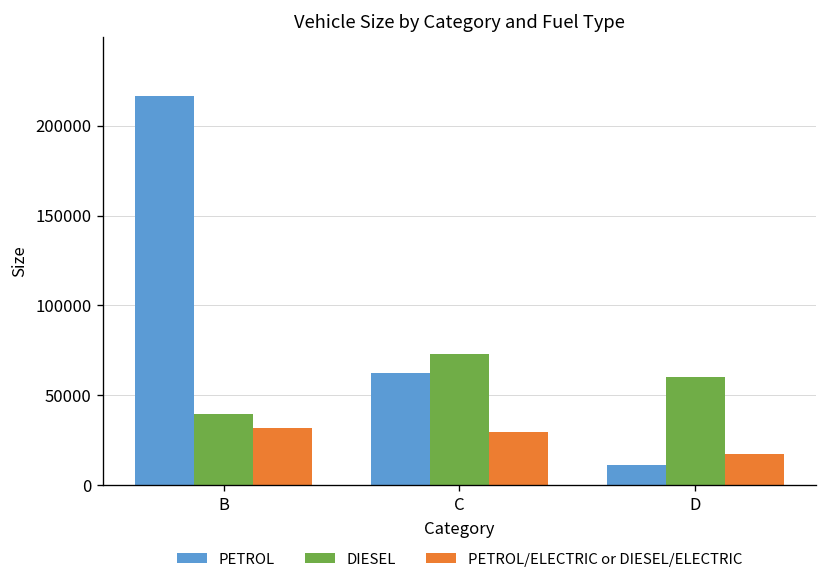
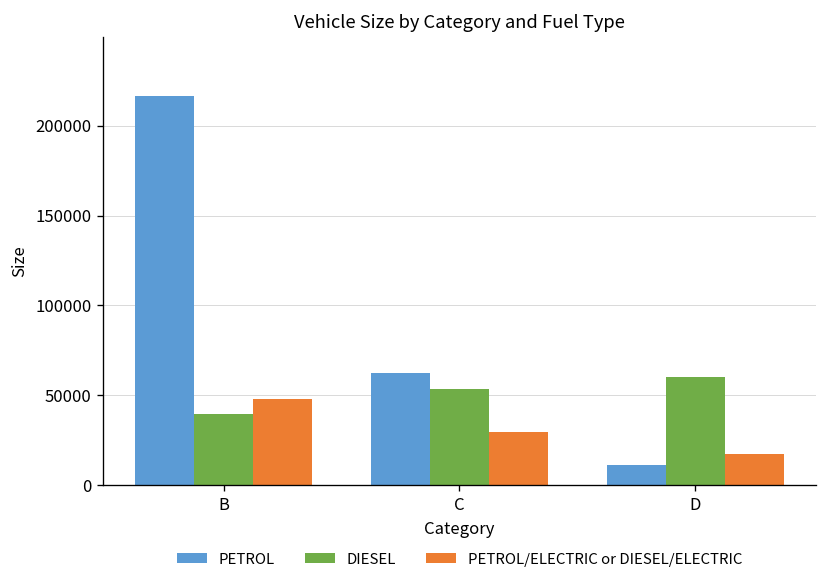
  {
    "PETROL": {
      "B": 217000,
      "C": 62000,
      "D": 11000
    },
    "DIESEL": {
      "B": 40000,
-     "C": 73000,
+     "C": 54000,
      "D": 60000
    },
    "PETROL/ELECTRIC or DIESEL/ELECTRIC": {
-     "B": 32000,
+     "B": 48000,
      "C": 30000,
      "D": 18000
    }
  }
